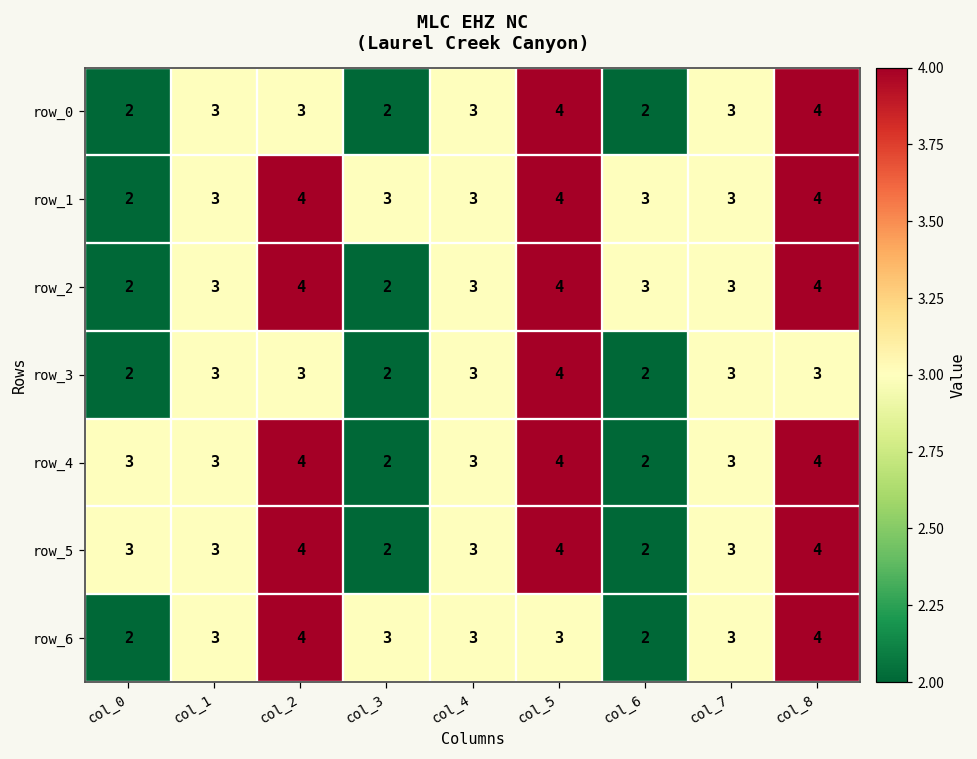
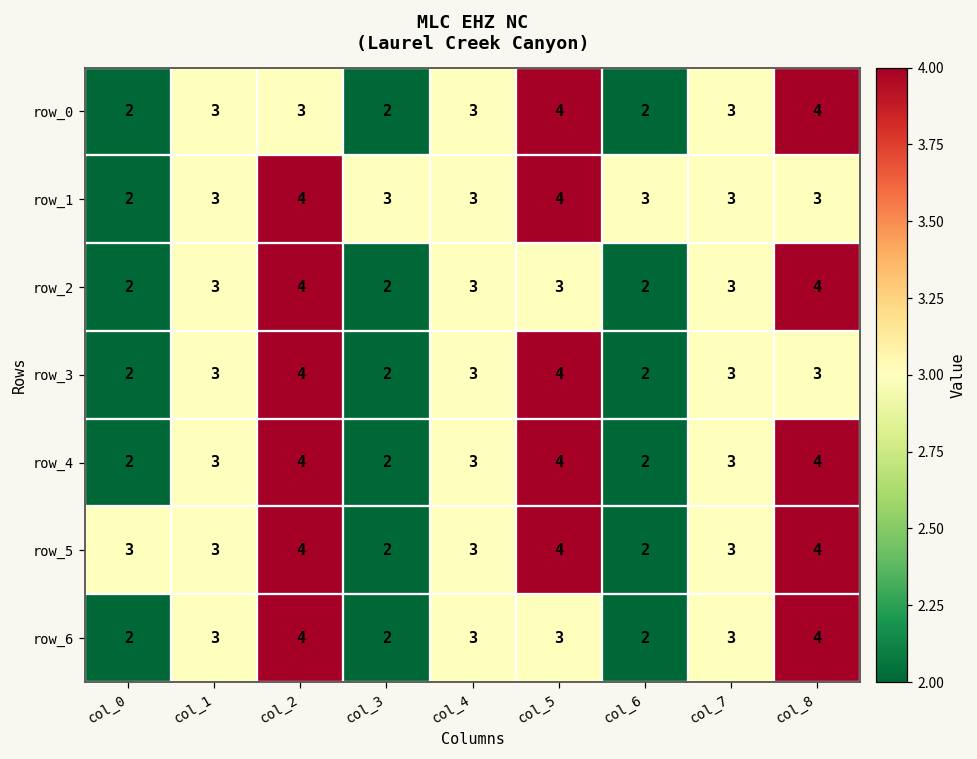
  {
    "row_0": {
      "col_0": 2,
      "col_1": 3,
      "col_2": 3,
      "col_3": 2,
      "col_4": 3,
      "col_5": 4,
      "col_6": 2,
      "col_7": 3,
      "col_8": 4
    },
    "row_1": {
      "col_0": 2,
      "col_1": 3,
      "col_2": 4,
      "col_3": 3,
      "col_4": 3,
      "col_5": 4,
      "col_6": 3,
      "col_7": 3,
-     "col_8": 4
+     "col_8": 3
    },
    "row_2": {
      "col_0": 2,
      "col_1": 3,
      "col_2": 4,
      "col_3": 2,
      "col_4": 3,
-     "col_5": 4,
-     "col_6": 3,
+     "col_5": 3,
+     "col_6": 2,
      "col_7": 3,
      "col_8": 4
    },
    "row_3": {
      "col_0": 2,
      "col_1": 3,
-     "col_2": 3,
+     "col_2": 4,
      "col_3": 2,
      "col_4": 3,
      "col_5": 4,
      "col_6": 2,
      "col_7": 3,
      "col_8": 3
    },
    "row_4": {
-     "col_0": 3,
+     "col_0": 2,
      "col_1": 3,
      "col_2": 4,
      "col_3": 2,
      "col_4": 3,
      "col_5": 4,
      "col_6": 2,
      "col_7": 3,
      "col_8": 4
    },
    "row_5": {
      "col_0": 3,
      "col_1": 3,
      "col_2": 4,
      "col_3": 2,
      "col_4": 3,
      "col_5": 4,
      "col_6": 2,
      "col_7": 3,
      "col_8": 4
    },
    "row_6": {
      "col_0": 2,
      "col_1": 3,
      "col_2": 4,
-     "col_3": 3,
+     "col_3": 2,
      "col_4": 3,
      "col_5": 3,
      "col_6": 2,
      "col_7": 3,
      "col_8": 4
    }
  }
